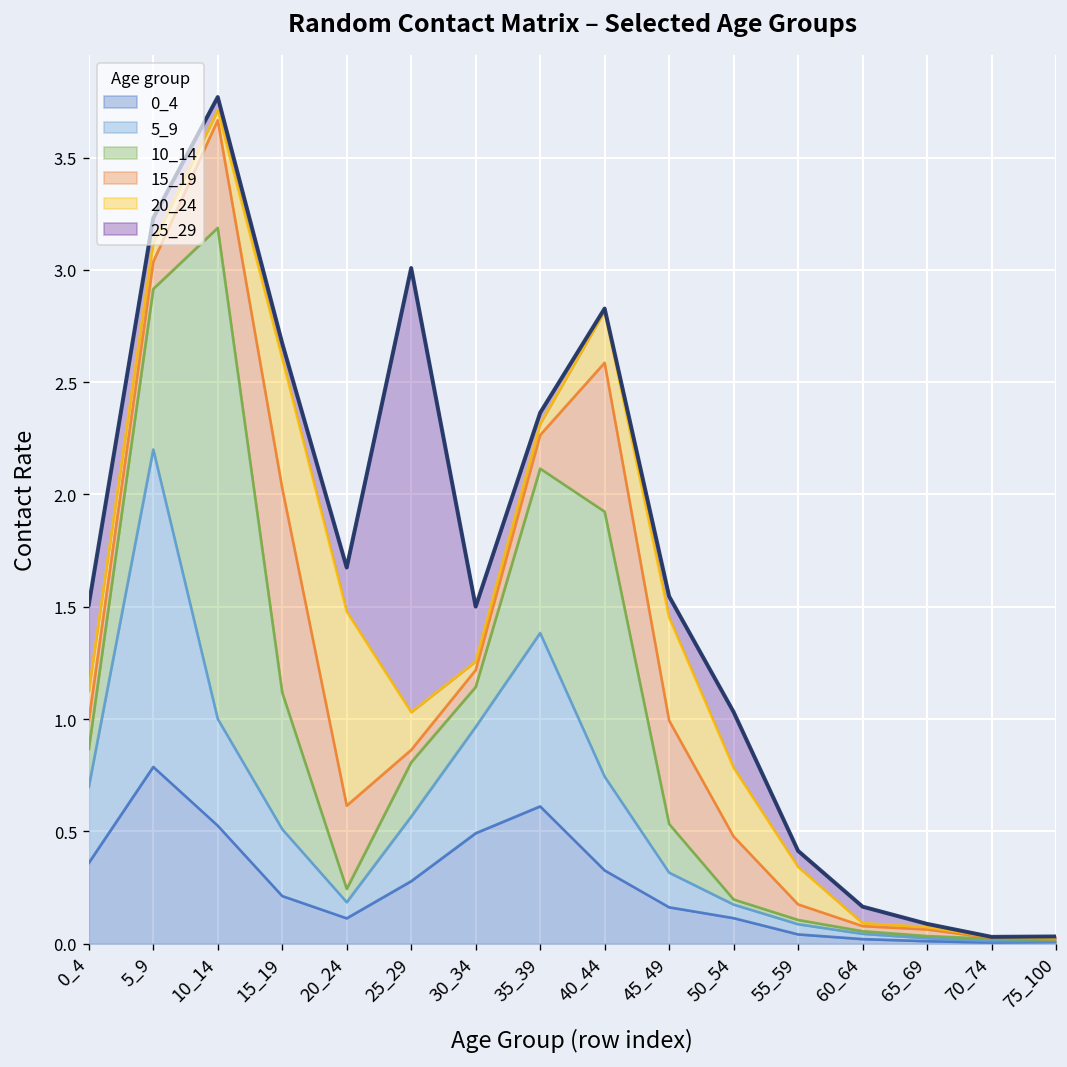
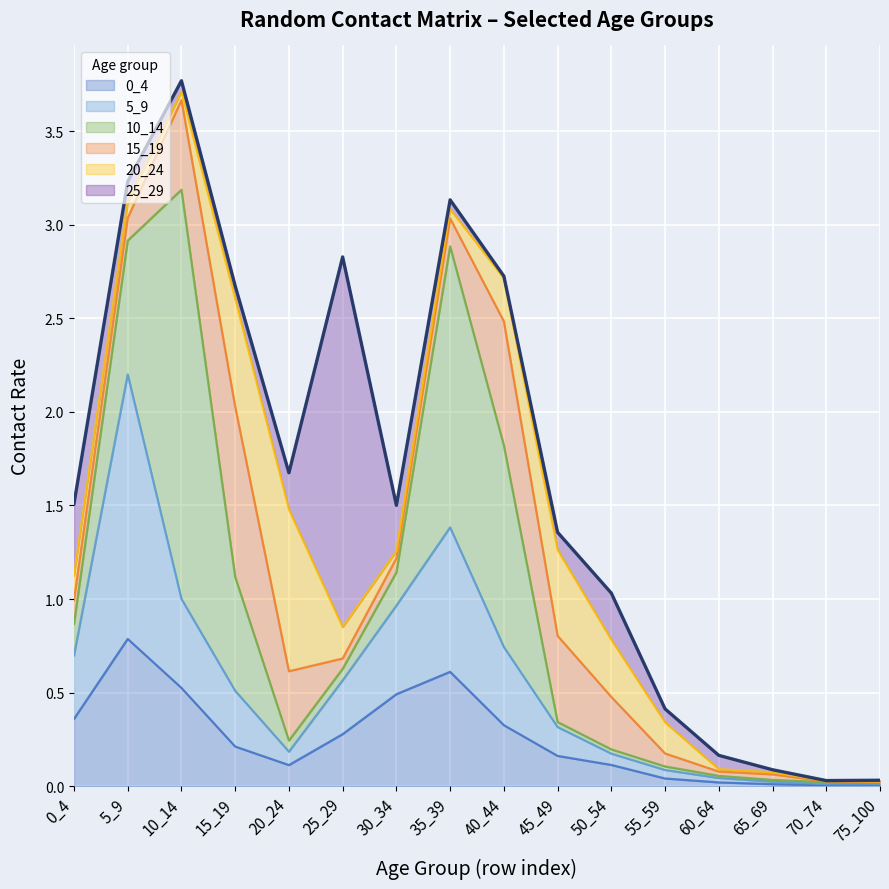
  {
    "10_14": {
      "0_4": 0.17,
      "5_9": 0.72,
      "10_14": 2.19,
      "15_19": 0.61,
      "20_24": 0.06,
-     "25_29": 0.24,
+     "25_29": 0.06,
      "30_34": 0.18,
-     "35_39": 0.73,
-     "40_44": 1.18,
-     "45_49": 0.22,
+     "35_39": 1.50,
+     "40_44": 1.08,
+     "45_49": 0.03,
      "50_54": 0.02,
      "55_59": 0.02
    }
  }
